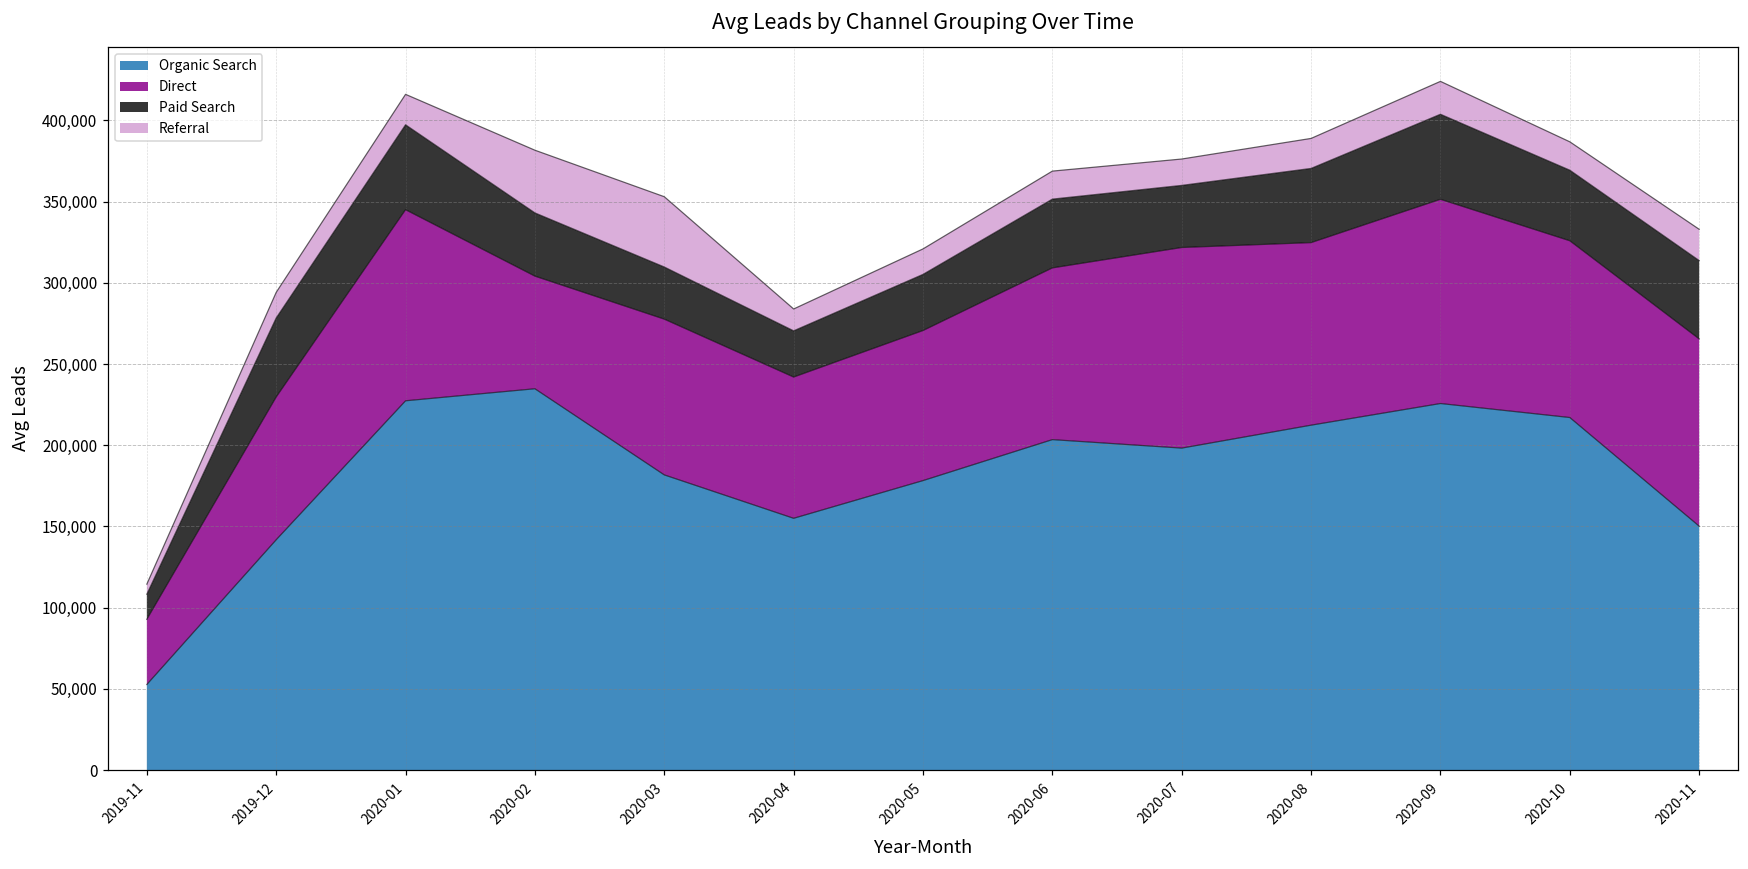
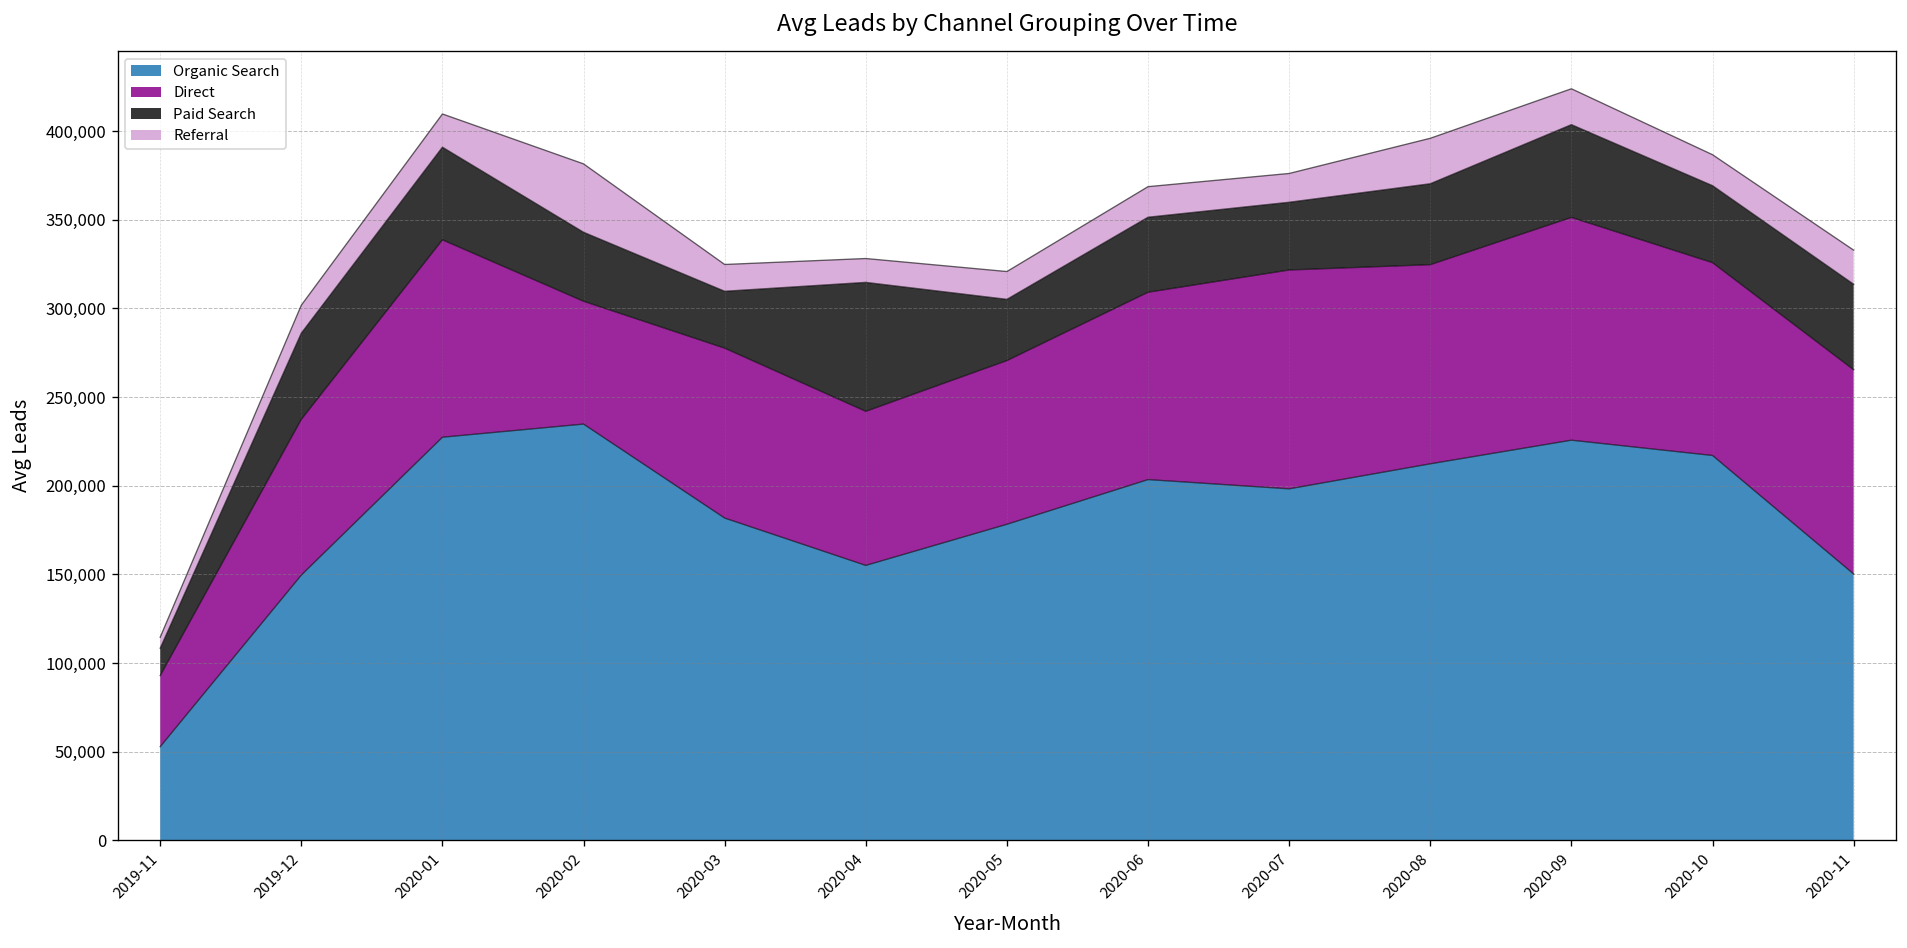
  {
    "Organic Search": {
      "2019-11": "53,000",
-     "2019-12": "142,000",
+     "2019-12": "150,000",
      "2020-01": "227,000",
      "2020-02": "235,000",
      "2020-03": "182,000",
      "2020-04": "155,000",
      "2020-05": "178,000",
      "2020-06": "203,000",
      "2020-07": "198,000",
      "2020-08": "212,000",
      "2020-09": "226,000",
      "2020-10": "217,000",
      "2020-11": "150,000"
    },
    "Direct": {
      "2019-11": "40,000",
      "2019-12": "88,000",
-     "2020-01": "118,000",
+     "2020-01": "111,000",
      "2020-02": "69,000",
      "2020-03": "96,000",
      "2020-04": "87,000",
      "2020-05": "92,000",
      "2020-06": "106,000",
      "2020-07": "123,000",
      "2020-08": "112,000",
      "2020-09": "126,000",
      "2020-10": "109,000",
      "2020-11": "115,000"
    },
    "Paid Search": {
      "2019-11": "15,000",
      "2019-12": "49,000",
      "2020-01": "52,000",
      "2020-02": "39,000",
      "2020-03": "32,000",
-     "2020-04": "28,000",
+     "2020-04": "73,000",
      "2020-05": "35,000",
      "2020-06": "42,000",
      "2020-07": "38,000",
      "2020-08": "46,000",
      "2020-09": "52,000",
      "2020-10": "43,000",
      "2020-11": "48,000"
    },
    "Referral": {
      "2019-11": "6,000",
      "2019-12": "16,000",
      "2020-01": "19,000",
      "2020-02": "39,000",
-     "2020-03": "43,000",
+     "2020-03": "15,000",
      "2020-04": "13,000",
      "2020-05": "16,000",
      "2020-06": "17,000",
      "2020-07": "16,000",
-     "2020-08": "18,000",
+     "2020-08": "26,000",
      "2020-09": "20,000",
      "2020-10": "17,000",
      "2020-11": "19,000"
    }
  }
